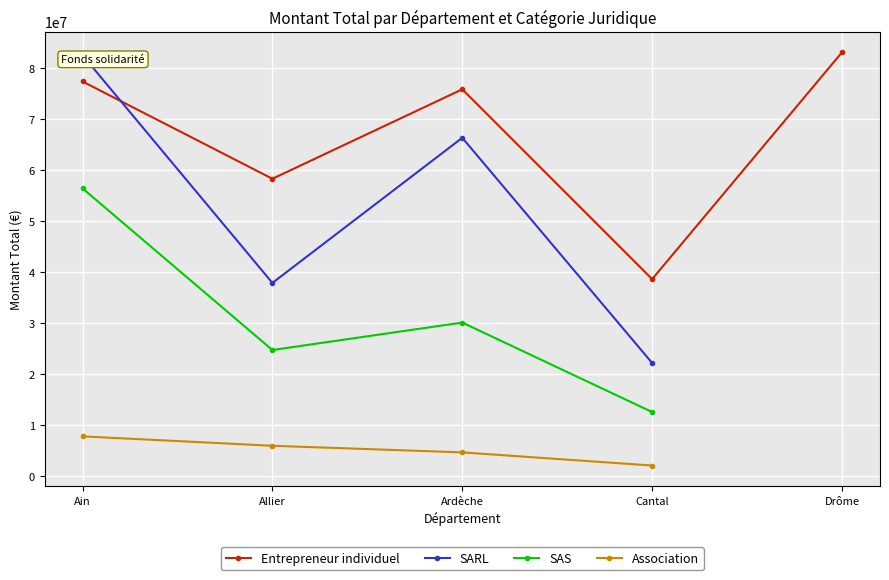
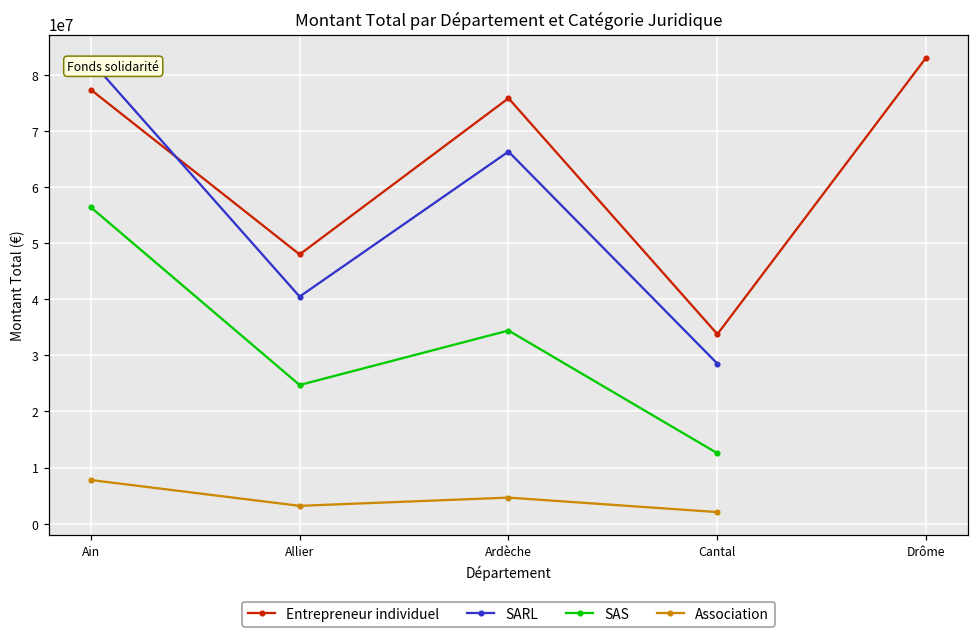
  {
    "Entrepreneur individuel": {
      "Ain": 77000000,
-     "Allier": 58000000,
+     "Allier": 48000000,
      "Ardèche": 76000000,
-     "Cantal": 39000000,
+     "Cantal": 34000000,
      "Drôme": 83000000
    },
    "SARL": {
-     "Allier": 38000000,
+     "Allier": 40000000,
      "Ardèche": 66000000,
-     "Cantal": 22000000
+     "Cantal": 29000000
    },
    "SAS": {
      "Ain": 56000000,
      "Allier": 25000000,
-     "Ardèche": 30000000,
+     "Ardèche": 34000000,
      "Cantal": 13000000
    },
    "Association": {
      "Ain": 8000000,
-     "Allier": 6000000,
+     "Allier": 3000000,
      "Ardèche": 5000000,
      "Cantal": 2000000
    }
  }
